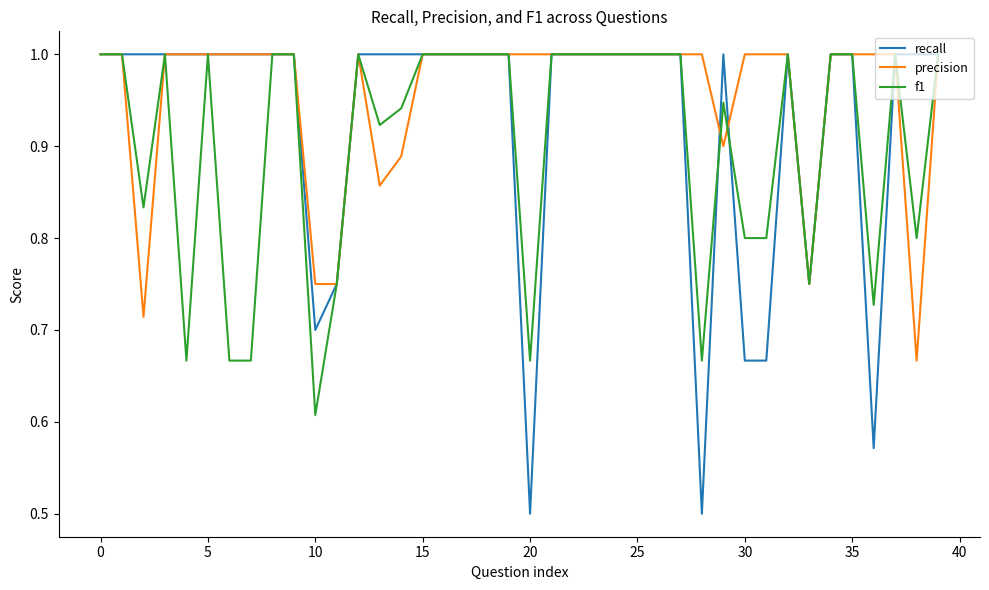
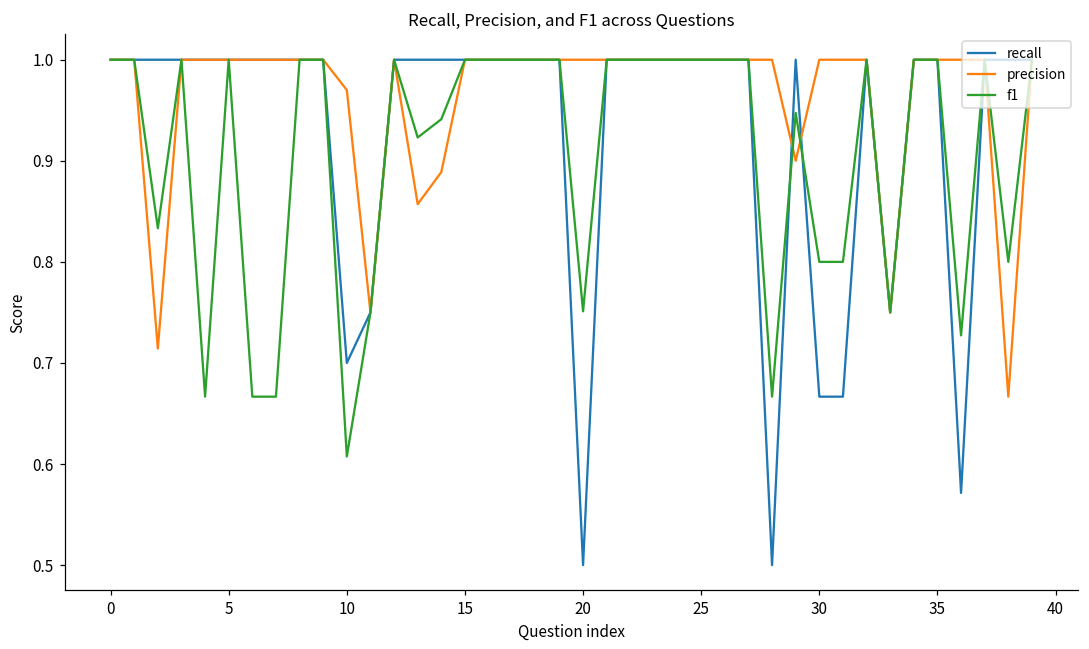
  {
    "recall": {
      "10": 0.70,
      "20": 0.50,
      "30": 0.67
    },
    "precision": {
-     "10": 0.75,
+     "10": 0.97,
      "20": 1.00,
      "30": 1.00
    },
    "f1": {
      "10": 0.61,
-     "20": 0.67,
+     "20": 0.75,
      "30": 0.80
    }
  }
